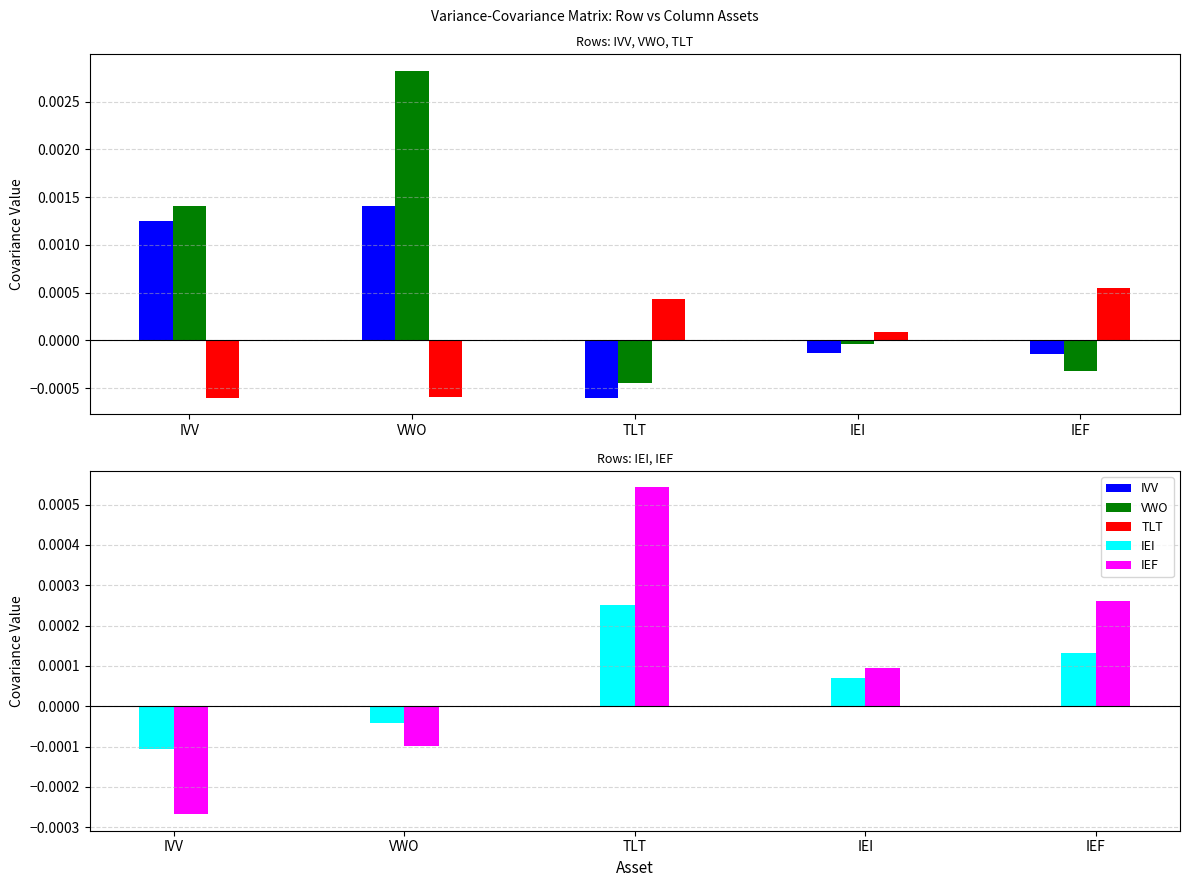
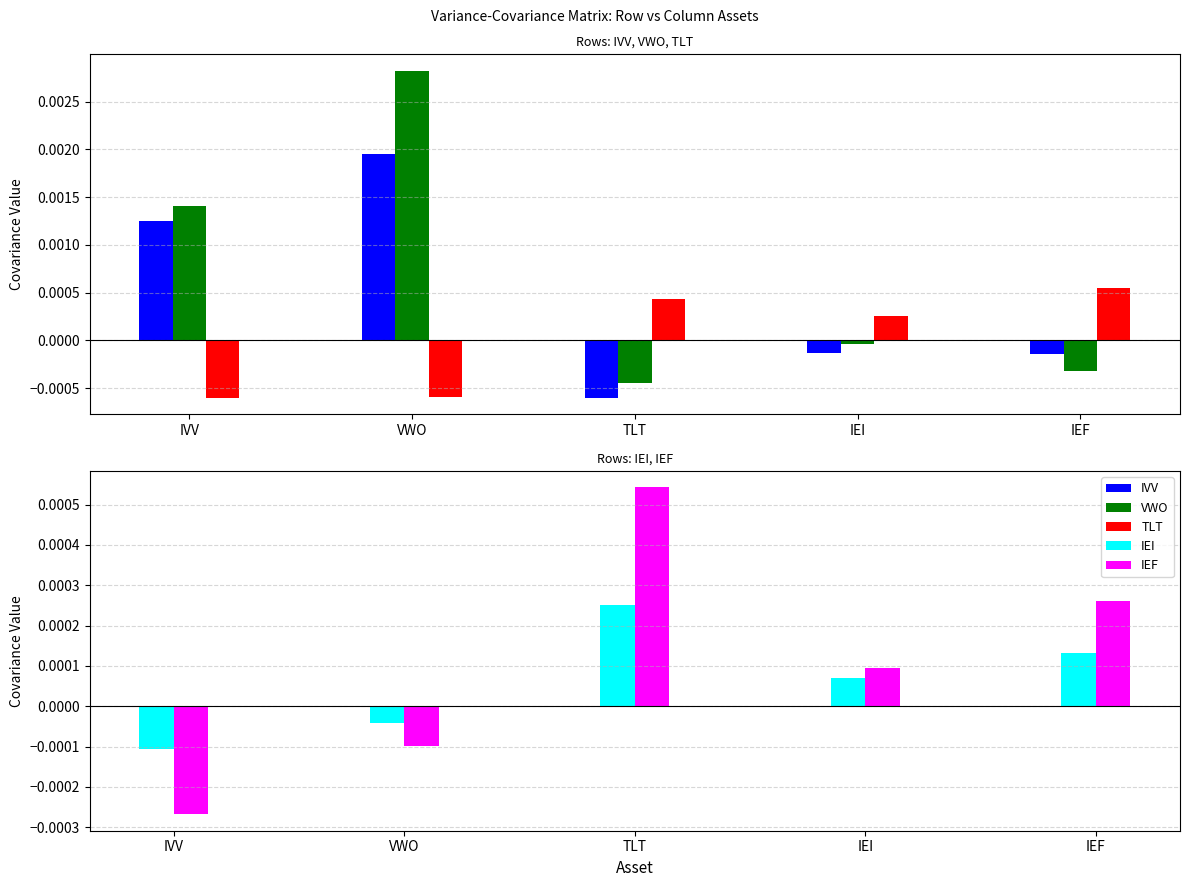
  {
    "Rows: IVV, VWO, TLT": {
      "IVV": {
        "IVV": 0.0012,
-       "VWO": 0.0014,
+       "VWO": 0.0020,
        "TLT": -0.0006,
        "IEI": -0.0001,
        "IEF": -0.0001
      },
      "VWO": {
        "IVV": 0.0014,
        "VWO": 0.0028,
        "TLT": -0.0004,
        "IEI": 0.0000,
        "IEF": -0.0003
      },
      "TLT": {
        "IVV": -0.0006,
        "VWO": -0.0006,
        "TLT": 0.0004,
-       "IEI": 0.0001,
+       "IEI": 0.0003,
        "IEF": 0.0005
      }
    },
    "Rows: IEI, IEF": {
      "IEI": {
        "IVV": -0.00011,
        "VWO": -0.00004,
        "TLT": 0.00025,
        "IEI": 0.00007,
        "IEF": 0.00013
      },
      "IEF": {
        "IVV": -0.00027,
        "VWO": -0.00010,
        "TLT": 0.00054,
        "IEI": 0.00009,
        "IEF": 0.00026
      }
    }
  }
